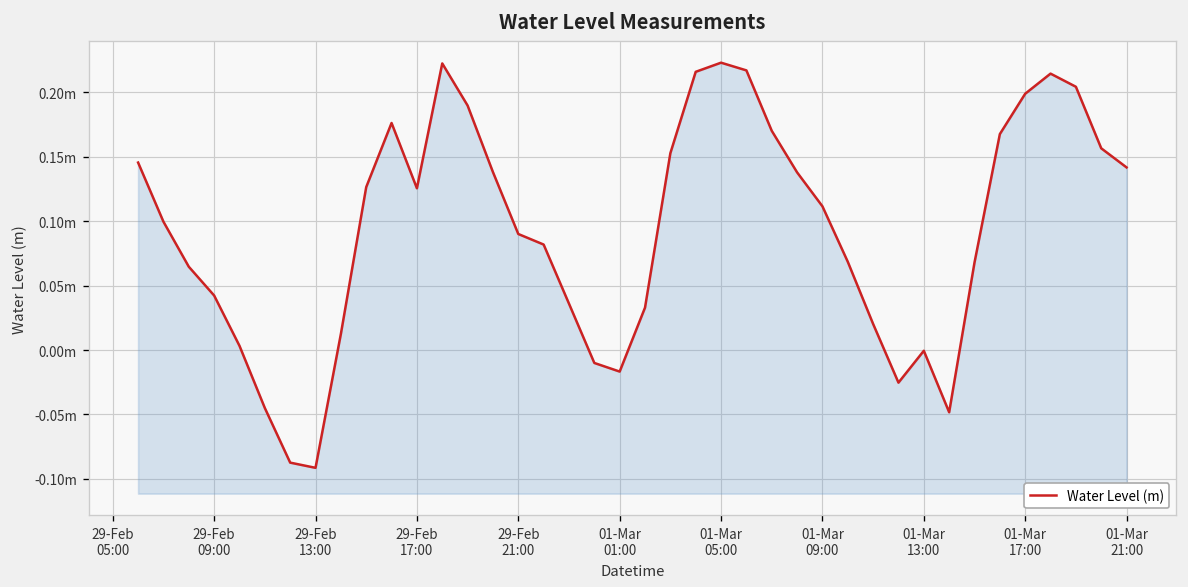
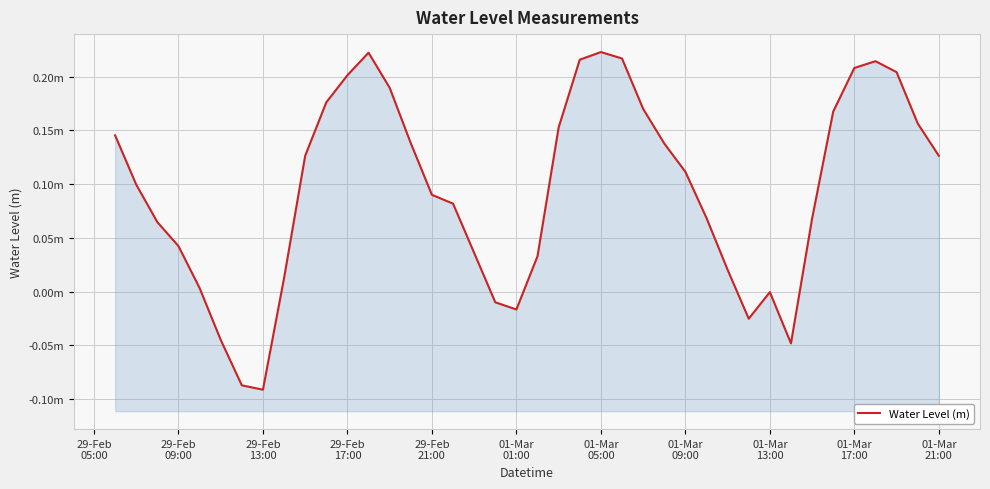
  {
    "29-Feb 09:00": "0.042m",
    "29-Feb 13:00": "-0.091m",
-   "29-Feb 17:00": "0.126m",
+   "29-Feb 17:00": "0.201m",
    "29-Feb 21:00": "0.090m",
    "01-Mar 01:00": "-0.017m",
    "01-Mar 05:00": "0.223m",
    "01-Mar 09:00": "0.112m",
    "01-Mar 13:00": "-0.001m",
-   "01-Mar 17:00": "0.199m",
-   "01-Mar 21:00": "0.142m"
+   "01-Mar 17:00": "0.208m",
+   "01-Mar 21:00": "0.126m"
  }
